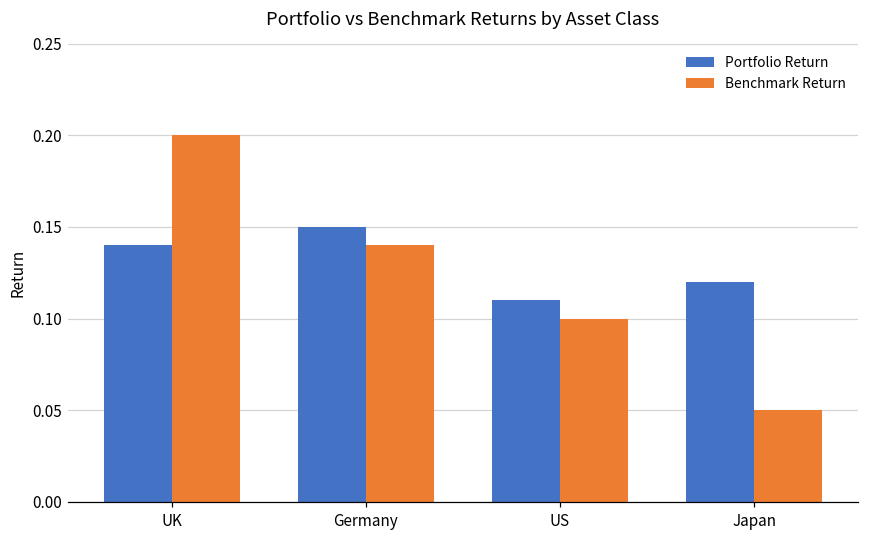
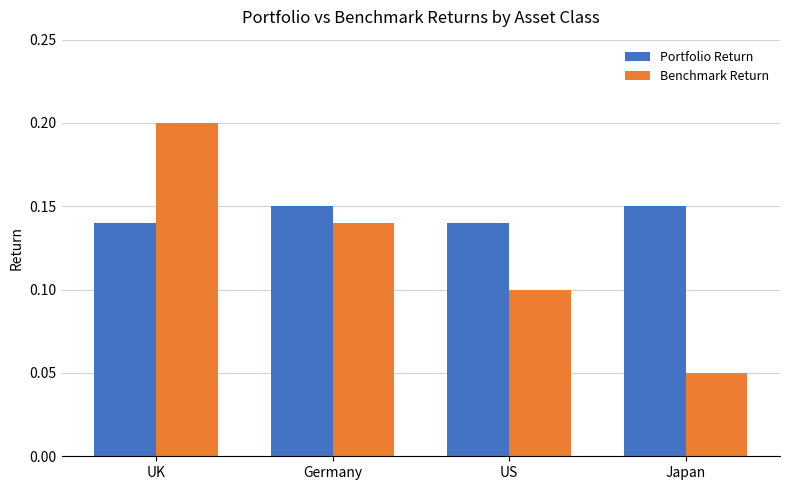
  {
    "Portfolio Return": {
      "UK": 0.14,
      "Germany": 0.15,
-     "US": 0.11,
-     "Japan": 0.12
+     "US": 0.14,
+     "Japan": 0.15
    },
    "Benchmark Return": {
      "UK": 0.20,
      "Germany": 0.14,
      "US": 0.10,
      "Japan": 0.05
    }
  }
